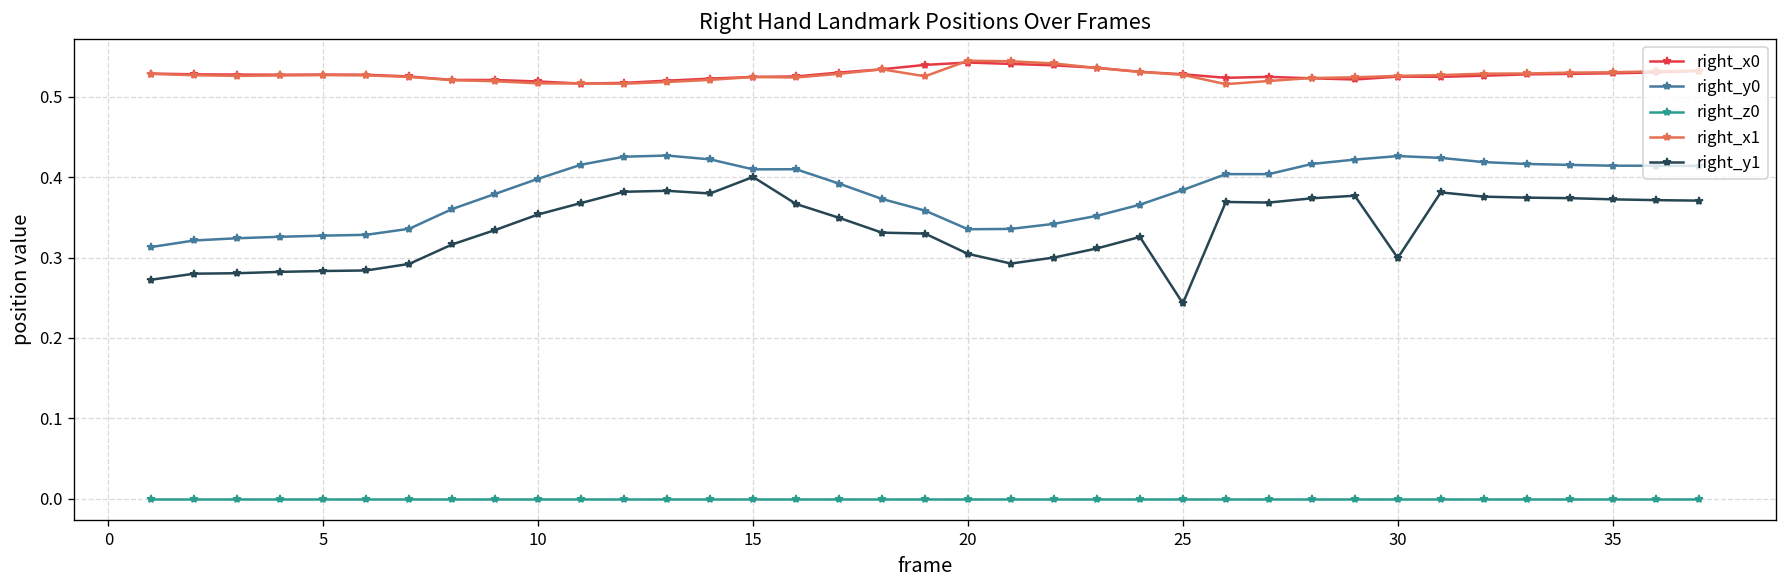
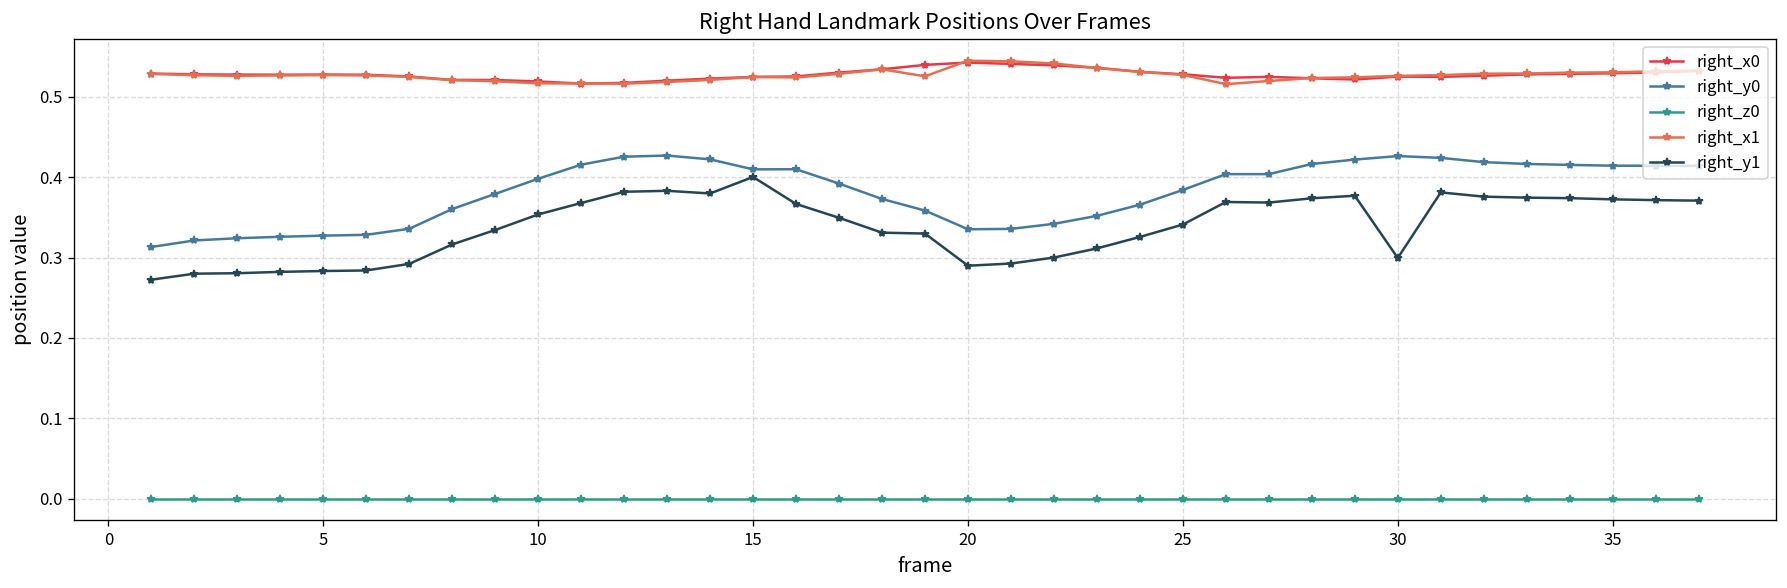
  {
    "right_y1": {
      "5": 0.28,
      "10": 0.35,
      "15": 0.40,
-     "20": 0.30,
-     "25": 0.24,
+     "20": 0.29,
+     "25": 0.34,
      "30": 0.30,
      "35": 0.37
    }
  }
